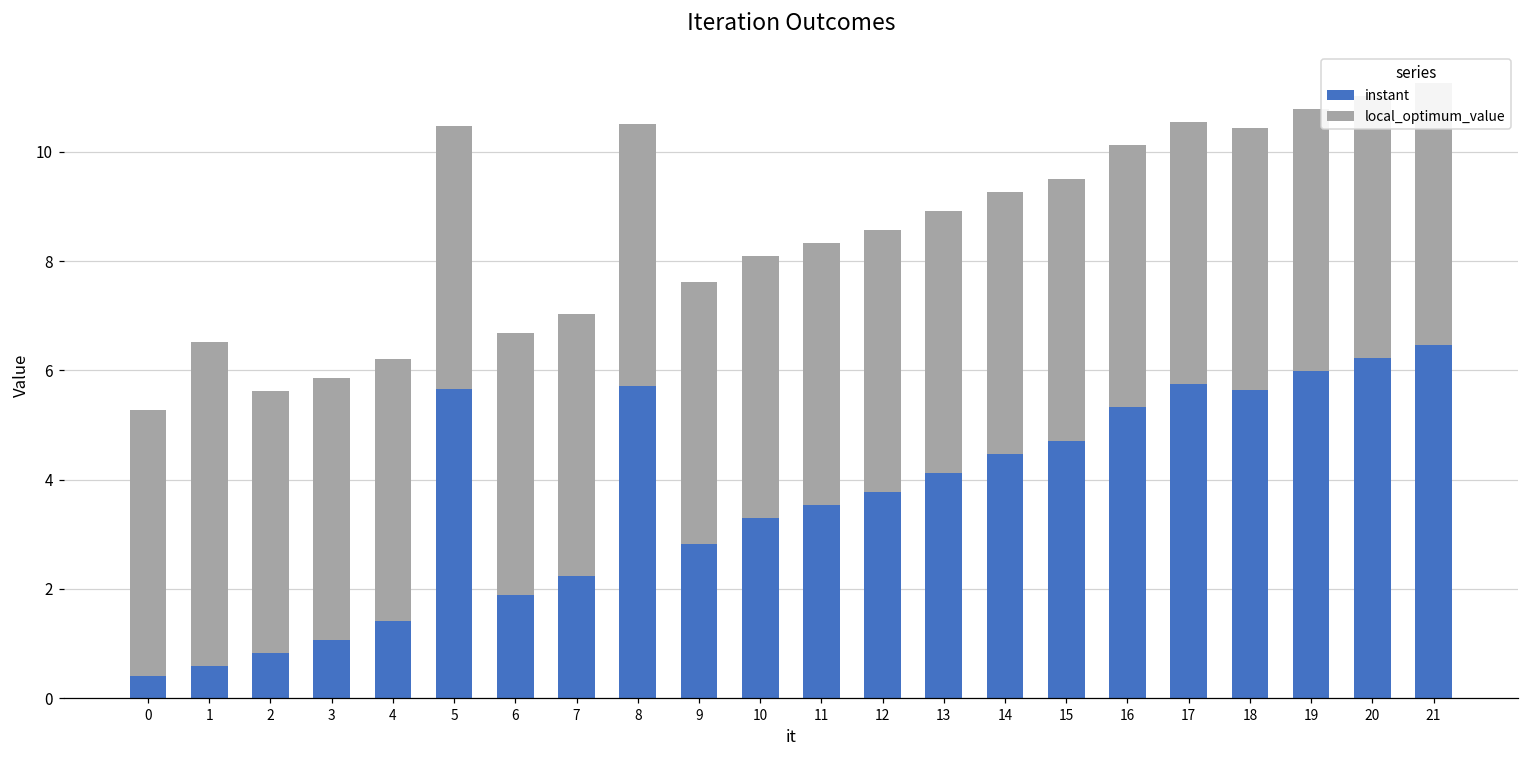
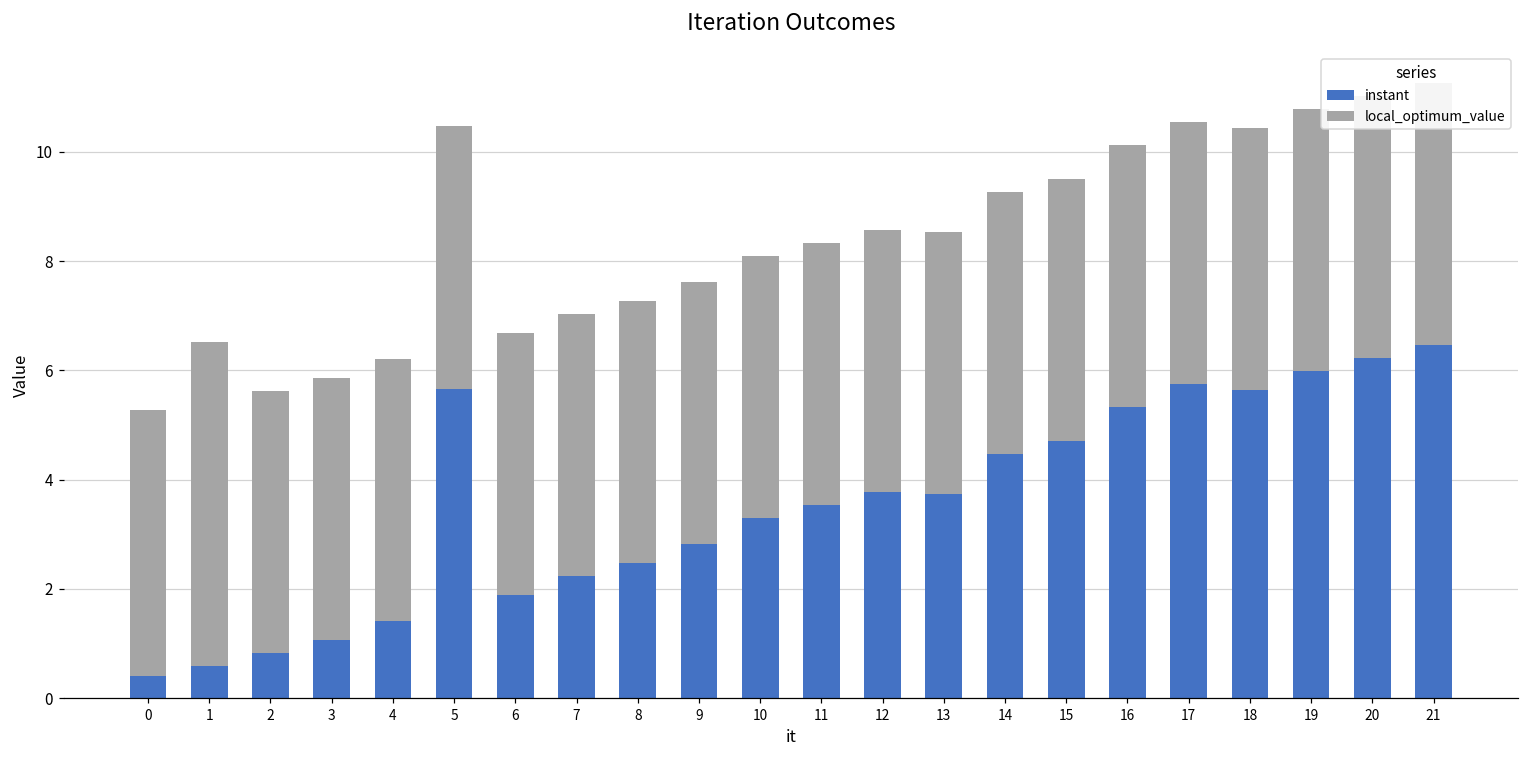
  {
    "instant": {
      "0": 0.4,
      "1": 0.6,
      "2": 0.8,
      "3": 1.1,
      "4": 1.4,
      "5": 5.7,
      "6": 1.9,
      "7": 2.2,
-     "8": 5.7,
+     "8": 2.5,
      "9": 2.8,
      "10": 3.3,
      "11": 3.5,
      "12": 3.8,
-     "13": 4.1,
+     "13": 3.7,
      "14": 4.5,
      "15": 4.7,
      "16": 5.3,
      "17": 5.7,
      "18": 5.6,
      "19": 6.0,
      "20": 6.2,
      "21": 6.5
    },
    "local_optimum_value": {
      "0": 4.9,
      "1": 5.9,
      "2": 4.8,
      "3": 4.8,
      "4": 4.8,
      "5": 4.8,
      "6": 4.8,
      "7": 4.8,
      "8": 4.8,
      "9": 4.8,
      "10": 4.8,
      "11": 4.8,
      "12": 4.8,
      "13": 4.8,
      "14": 4.8,
      "15": 4.8,
      "16": 4.8,
      "17": 4.8,
      "18": 4.8,
      "19": 4.8
    }
  }
